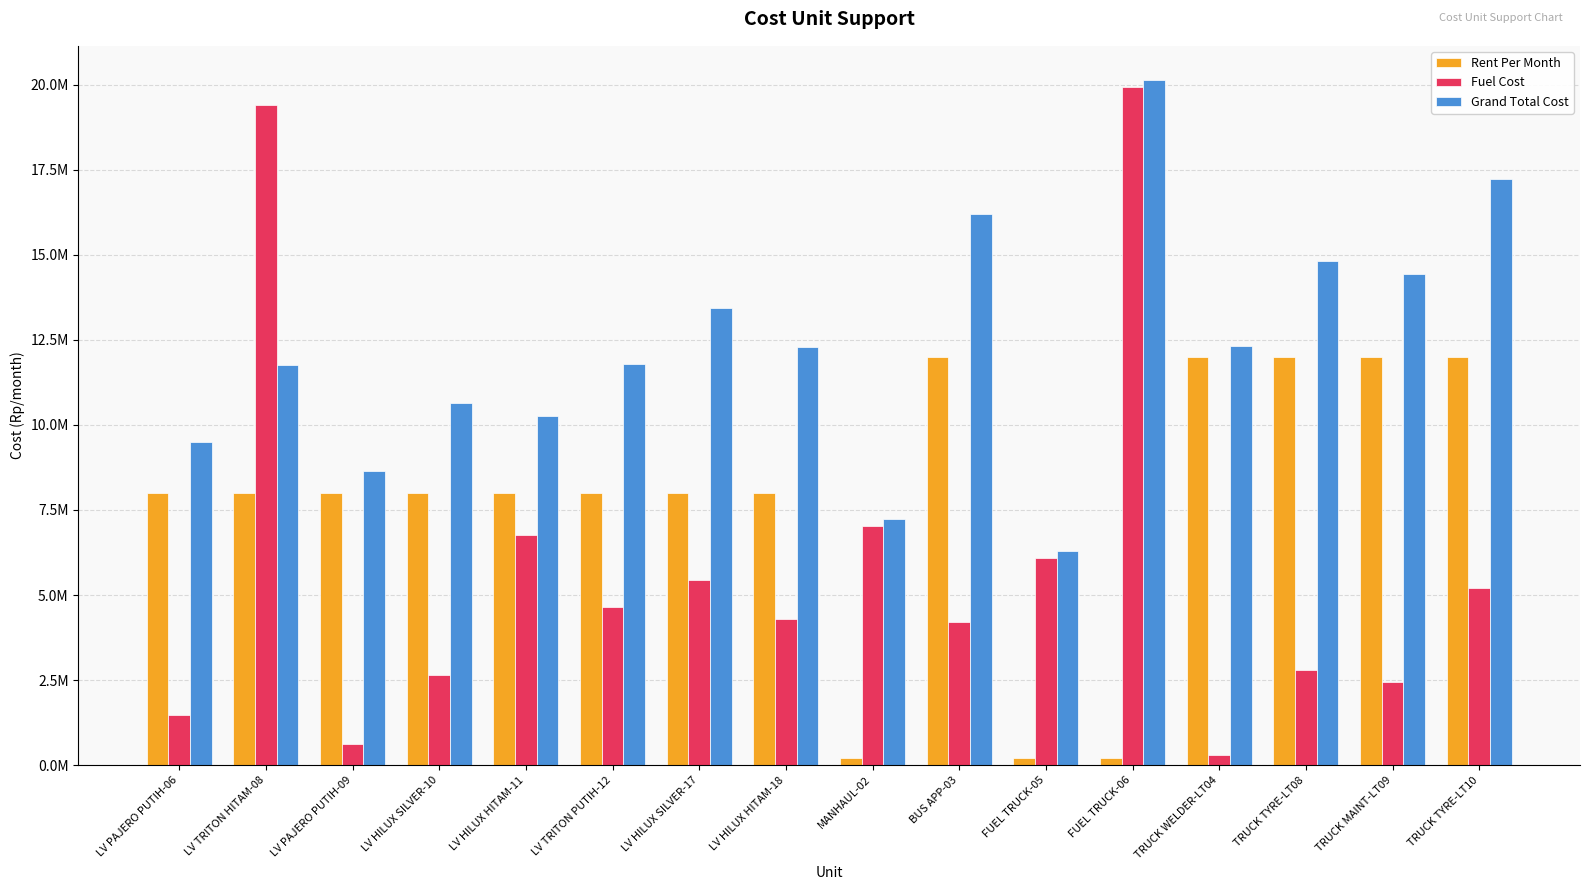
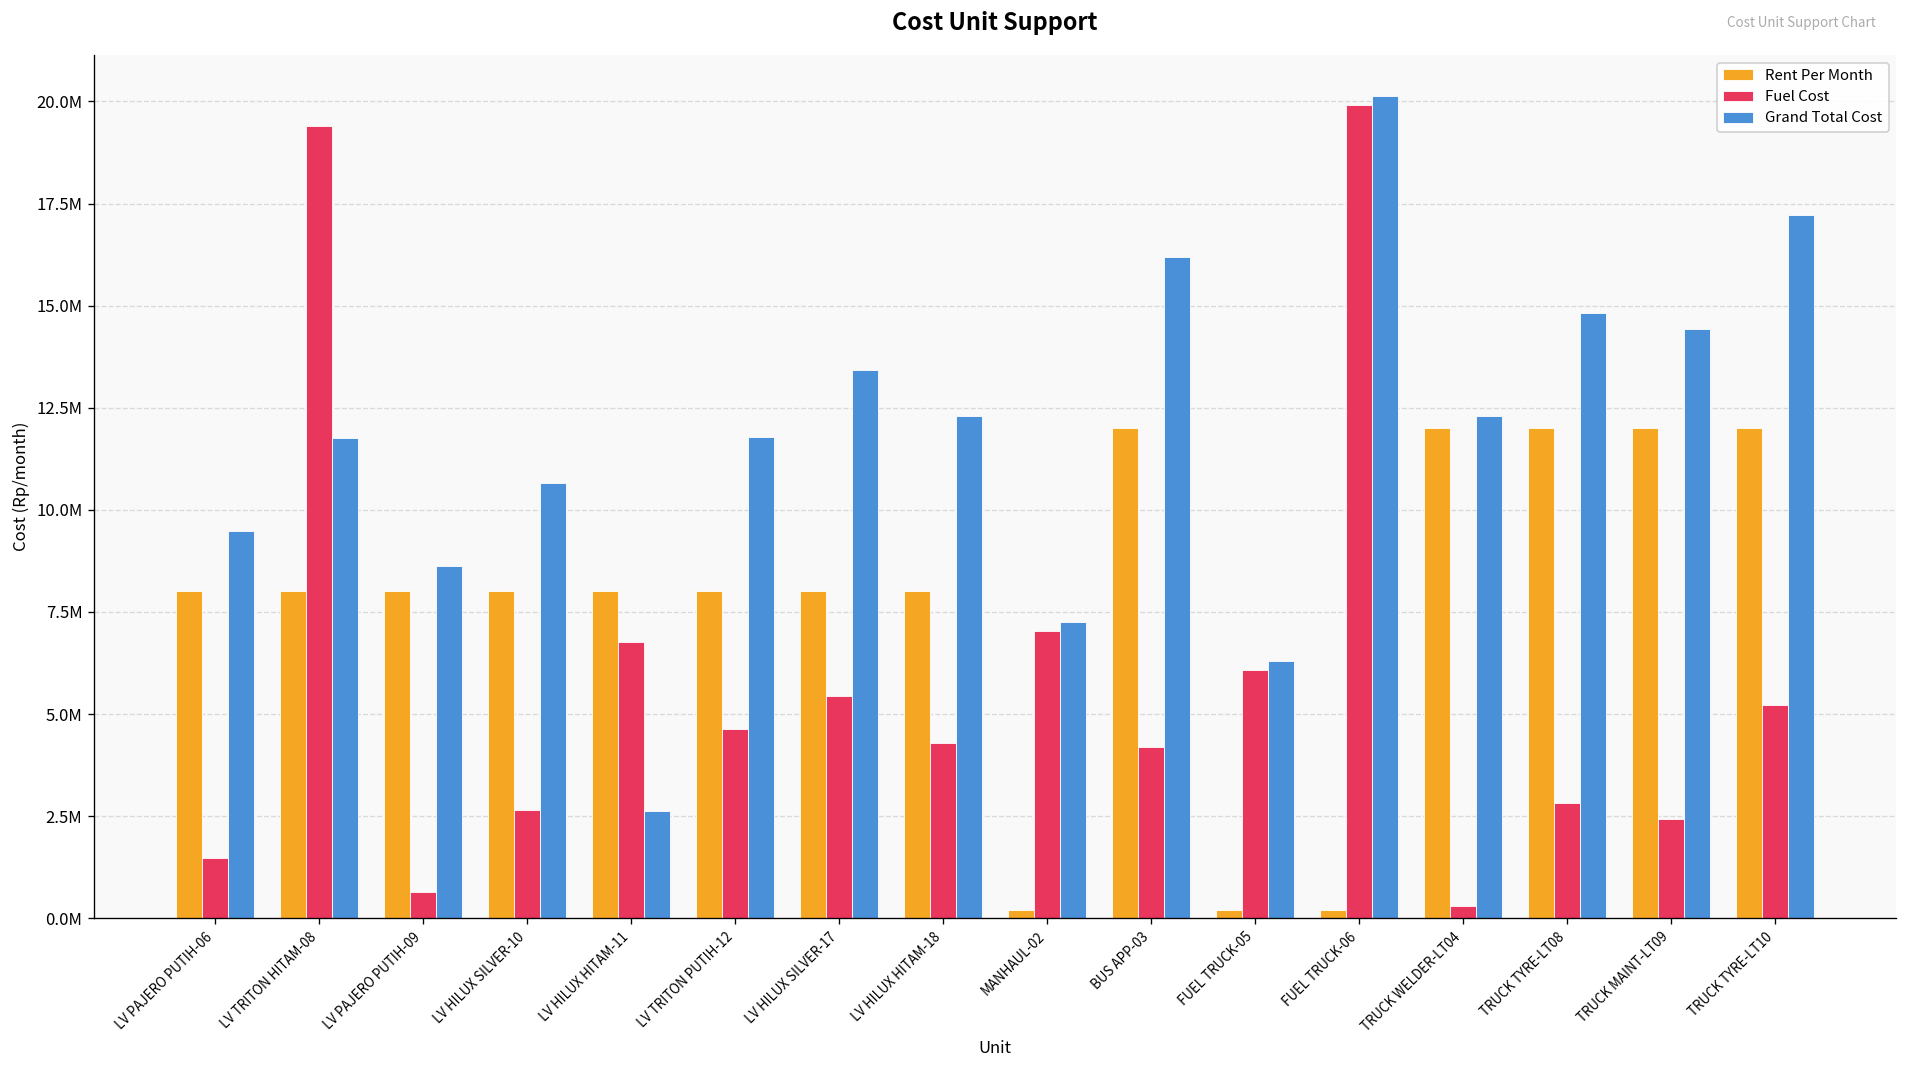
  {
    "Rent Per Month": {
      "LV PAJERO PUTIH-06": 8000000,
      "LV TRITON HITAM-08": 8000000,
      "LV PAJERO PUTIH-09": 8000000,
      "LV HILUX SILVER-10": 8000000,
      "LV HILUX HITAM-11": 8000000,
      "LV TRITON PUTIH-12": 8000000,
      "LV HILUX SILVER-17": 8000000,
      "LV HILUX HITAM-18": 8000000,
      "MANHAUL-02": 200000,
      "BUS APP-03": 12000000,
      "FUEL TRUCK-05": 200000,
      "FUEL TRUCK-06": 200000,
      "TRUCK WELDER-LT04": 12000000,
      "TRUCK TYRE-LT08": 12000000,
      "TRUCK MAINT-LT09": 12000000,
      "TRUCK TYRE-LT10": 12000000
    },
    "Fuel Cost": {
      "LV PAJERO PUTIH-06": 1500000,
      "LV TRITON HITAM-08": 19400000,
      "LV PAJERO PUTIH-09": 600000,
      "LV HILUX SILVER-10": 2700000,
      "LV HILUX HITAM-11": 6800000,
      "LV TRITON PUTIH-12": 4600000,
      "LV HILUX SILVER-17": 5400000,
      "LV HILUX HITAM-18": 4300000,
      "MANHAUL-02": 7000000,
      "BUS APP-03": 4200000,
      "FUEL TRUCK-05": 6100000,
      "FUEL TRUCK-06": 19900000,
      "TRUCK WELDER-LT04": 300000,
      "TRUCK TYRE-LT08": 2800000,
      "TRUCK MAINT-LT09": 2400000,
      "TRUCK TYRE-LT10": 5200000
    },
    "Grand Total Cost": {
      "LV PAJERO PUTIH-06": 9500000,
      "LV TRITON HITAM-08": 11800000,
      "LV PAJERO PUTIH-09": 8600000,
      "LV HILUX SILVER-10": 10700000,
-     "LV HILUX HITAM-11": 10200000,
+     "LV HILUX HITAM-11": 2600000,
      "LV TRITON PUTIH-12": 11800000,
      "LV HILUX SILVER-17": 13400000,
      "LV HILUX HITAM-18": 12300000,
      "MANHAUL-02": 7200000,
      "BUS APP-03": 16200000,
      "FUEL TRUCK-05": 6300000,
      "FUEL TRUCK-06": 20100000,
      "TRUCK WELDER-LT04": 12300000,
      "TRUCK TYRE-LT08": 14800000,
      "TRUCK MAINT-LT09": 14400000,
      "TRUCK TYRE-LT10": 17200000
    }
  }
